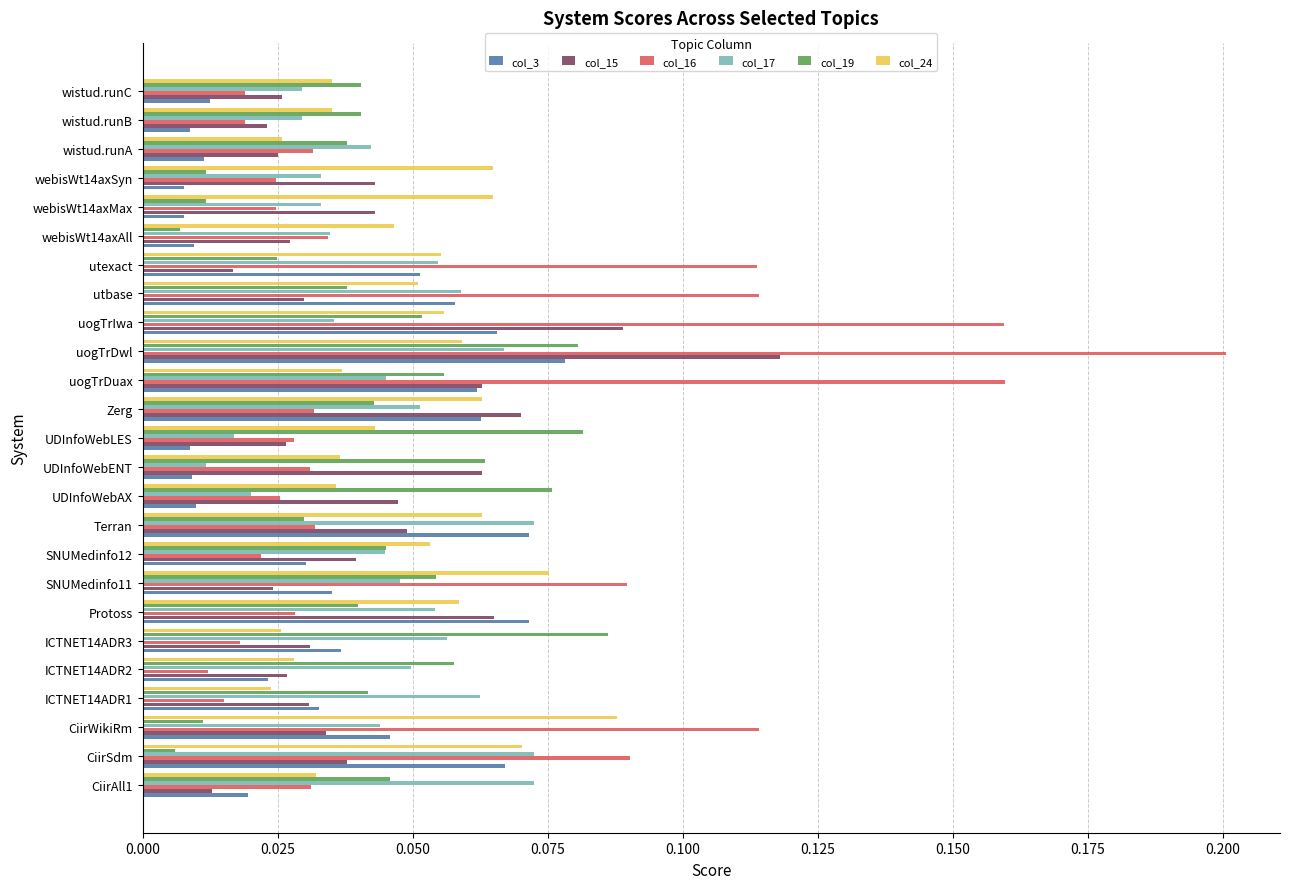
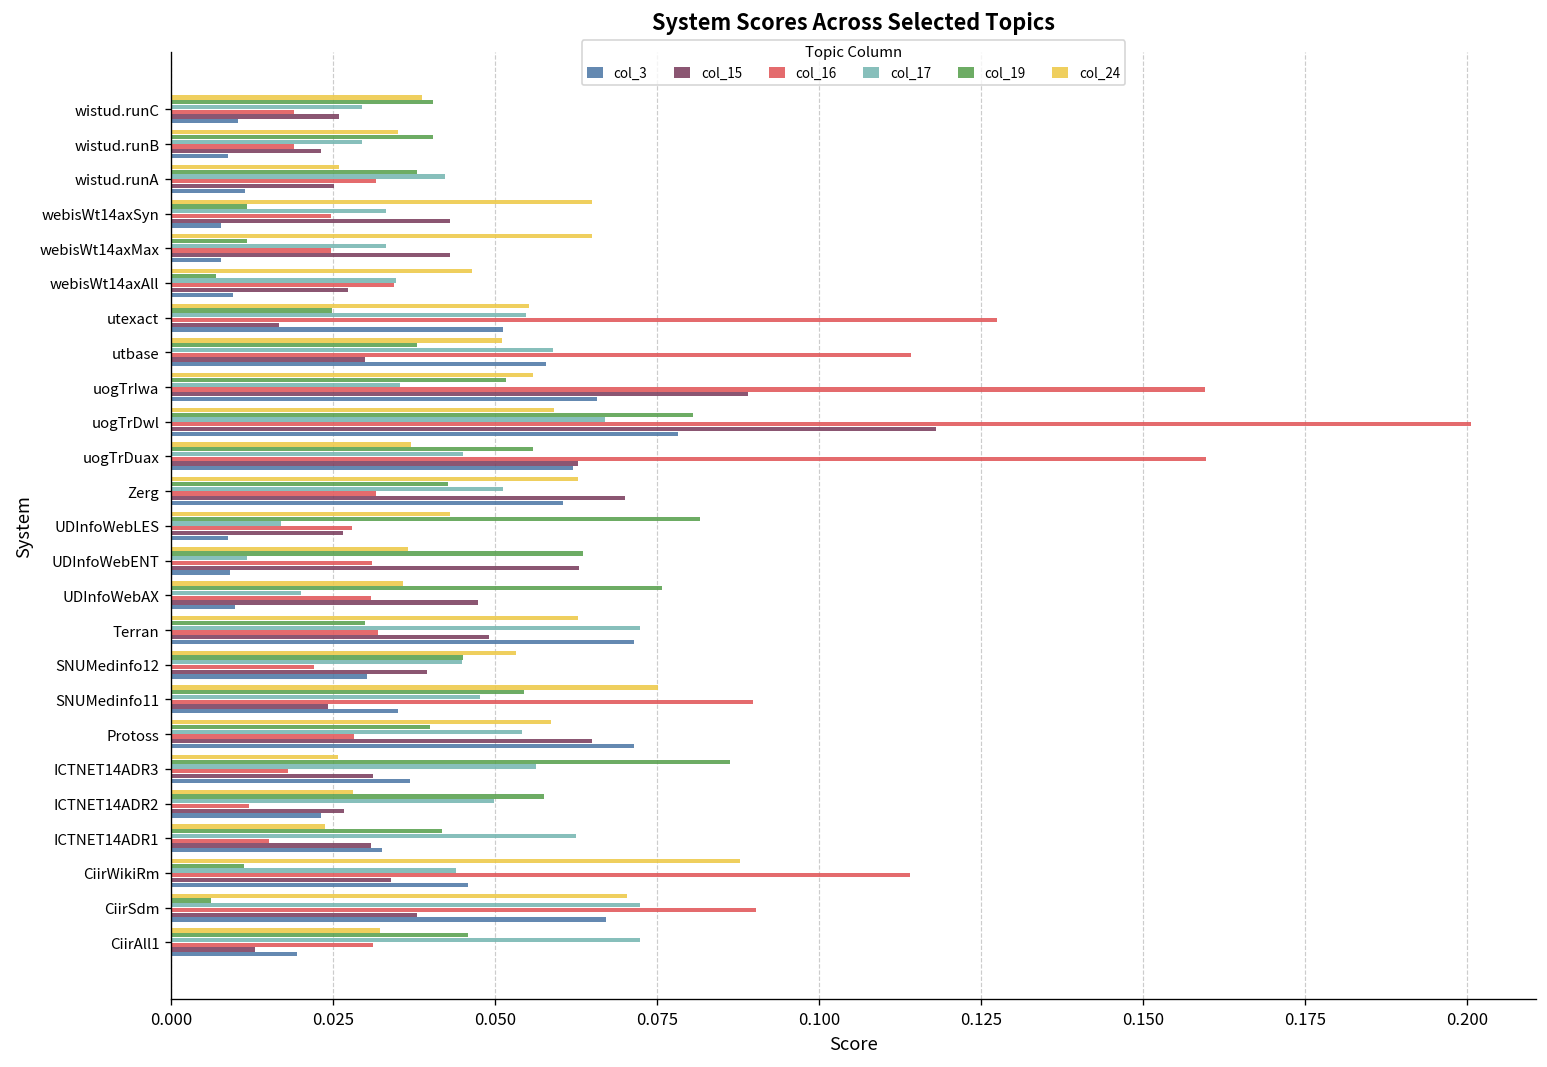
  {
    "col_3": {
-     "wistud.runC": 0.013,
+     "wistud.runC": 0.010,
      "wistud.runB": 0.009,
      "wistud.runA": 0.011,
      "webisWt14axSyn": 0.008,
      "webisWt14axMax": 0.008,
      "webisWt14axAll": 0.010,
      "utexact": 0.051,
      "utbase": 0.058,
      "uogTrIwa": 0.066,
      "uogTrDwl": 0.078,
      "uogTrDuax": 0.062,
-     "Zerg": 0.063,
+     "Zerg": 0.061,
      "UDInfoWebLES": 0.009,
      "UDInfoWebENT": 0.009,
      "UDInfoWebAX": 0.010,
      "Terran": 0.072,
      "SNUMedinfo12": 0.030,
      "SNUMedinfo11": 0.035,
      "Protoss": 0.072,
      "ICTNET14ADR3": 0.037,
      "ICTNET14ADR2": 0.023,
      "ICTNET14ADR1": 0.033,
      "CiirWikiRm": 0.046,
      "CiirSdm": 0.067,
      "CiirAll1": 0.020
    },
    "col_15": {
      "wistud.runC": 0.026,
      "wistud.runB": 0.023,
      "wistud.runA": 0.025,
      "webisWt14axSyn": 0.043,
      "webisWt14axMax": 0.043,
      "webisWt14axAll": 0.027,
      "utexact": 0.017,
      "utbase": 0.030,
      "uogTrIwa": 0.089,
      "uogTrDwl": 0.118,
      "uogTrDuax": 0.063,
      "Zerg": 0.070,
      "UDInfoWebLES": 0.027,
      "UDInfoWebENT": 0.063,
      "UDInfoWebAX": 0.047,
      "Terran": 0.049,
      "SNUMedinfo12": 0.040,
      "SNUMedinfo11": 0.024,
      "Protoss": 0.065,
      "ICTNET14ADR3": 0.031,
      "ICTNET14ADR2": 0.027,
      "ICTNET14ADR1": 0.031,
      "CiirWikiRm": 0.034,
      "CiirSdm": 0.038,
      "CiirAll1": 0.013
    },
    "col_16": {
      "wistud.runC": 0.019,
      "wistud.runB": 0.019,
      "wistud.runA": 0.032,
      "webisWt14axSyn": 0.025,
      "webisWt14axMax": 0.025,
      "webisWt14axAll": 0.034,
-     "utexact": 0.114,
+     "utexact": 0.128,
      "utbase": 0.114,
      "uogTrIwa": 0.160,
      "uogTrDwl": 0.201,
      "uogTrDuax": 0.160,
      "Zerg": 0.032,
      "UDInfoWebLES": 0.028,
      "UDInfoWebENT": 0.031,
-     "UDInfoWebAX": 0.026,
+     "UDInfoWebAX": 0.031,
      "Terran": 0.032,
      "SNUMedinfo12": 0.022,
      "SNUMedinfo11": 0.090,
      "Protoss": 0.028,
      "ICTNET14ADR3": 0.018,
      "ICTNET14ADR2": 0.012,
      "ICTNET14ADR1": 0.015,
      "CiirWikiRm": 0.114,
      "CiirSdm": 0.090,
      "CiirAll1": 0.031
    },
    "col_17": {
      "wistud.runC": 0.030,
      "wistud.runB": 0.030,
      "wistud.runA": 0.042,
      "webisWt14axSyn": 0.033,
      "webisWt14axMax": 0.033,
      "webisWt14axAll": 0.035,
      "utexact": 0.055,
      "utbase": 0.059,
      "uogTrIwa": 0.035,
      "uogTrDwl": 0.067,
      "uogTrDuax": 0.045,
      "Zerg": 0.051,
      "UDInfoWebLES": 0.017,
      "UDInfoWebENT": 0.012,
      "UDInfoWebAX": 0.020,
      "Terran": 0.072,
      "SNUMedinfo12": 0.045,
      "SNUMedinfo11": 0.048,
      "Protoss": 0.054,
      "ICTNET14ADR3": 0.056,
      "ICTNET14ADR2": 0.050,
      "ICTNET14ADR1": 0.063,
      "CiirWikiRm": 0.044,
      "CiirSdm": 0.072,
      "CiirAll1": 0.072
    },
    "col_19": {
      "wistud.runC": 0.040,
      "wistud.runB": 0.040,
      "wistud.runA": 0.038,
      "webisWt14axSyn": 0.012,
      "webisWt14axMax": 0.012,
      "webisWt14axAll": 0.007,
      "utexact": 0.025,
      "utbase": 0.038,
      "uogTrIwa": 0.052,
      "uogTrDwl": 0.081,
      "uogTrDuax": 0.056,
      "Zerg": 0.043,
      "UDInfoWebLES": 0.082,
      "UDInfoWebENT": 0.064,
      "UDInfoWebAX": 0.076,
      "Terran": 0.030,
      "SNUMedinfo12": 0.045,
      "SNUMedinfo11": 0.054,
      "Protoss": 0.040,
      "ICTNET14ADR3": 0.086,
      "ICTNET14ADR2": 0.058,
      "ICTNET14ADR1": 0.042,
      "CiirWikiRm": 0.011,
      "CiirSdm": 0.006,
      "CiirAll1": 0.046
    },
    "col_24": {
-     "wistud.runC": 0.035,
+     "wistud.runC": 0.039,
      "wistud.runB": 0.035,
      "wistud.runA": 0.026,
      "webisWt14axSyn": 0.065,
      "webisWt14axMax": 0.065,
      "webisWt14axAll": 0.047,
      "utexact": 0.055,
      "utbase": 0.051,
      "uogTrIwa": 0.056,
      "uogTrDwl": 0.059,
      "uogTrDuax": 0.037,
      "Zerg": 0.063,
      "UDInfoWebLES": 0.043,
      "UDInfoWebENT": 0.037,
      "UDInfoWebAX": 0.036,
      "Terran": 0.063,
      "SNUMedinfo12": 0.053,
      "SNUMedinfo11": 0.075,
      "Protoss": 0.059,
      "ICTNET14ADR3": 0.026,
      "ICTNET14ADR2": 0.028,
      "ICTNET14ADR1": 0.024,
      "CiirWikiRm": 0.088,
      "CiirSdm": 0.070,
      "CiirAll1": 0.032
    }
  }
